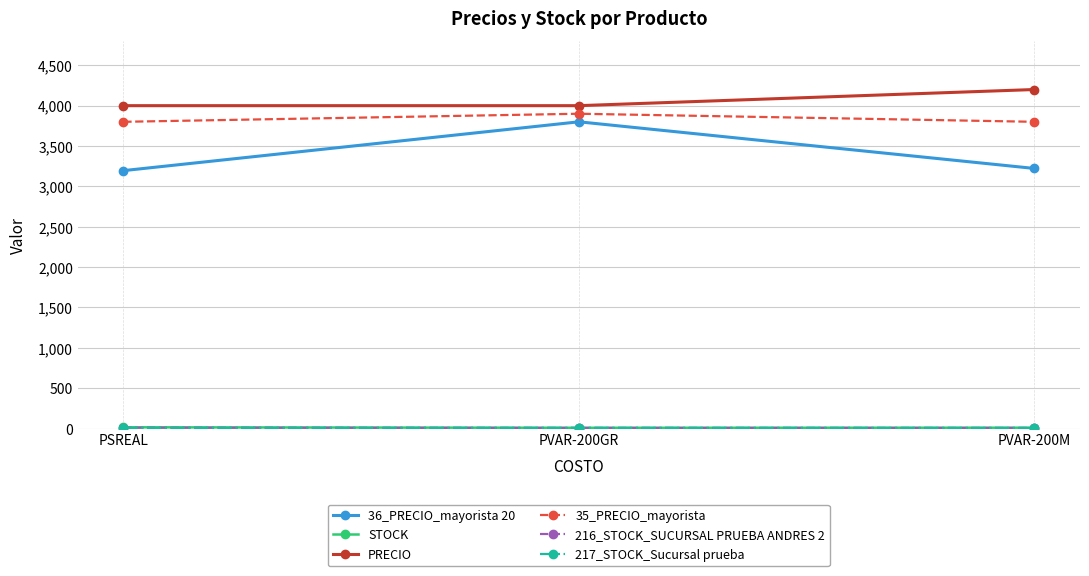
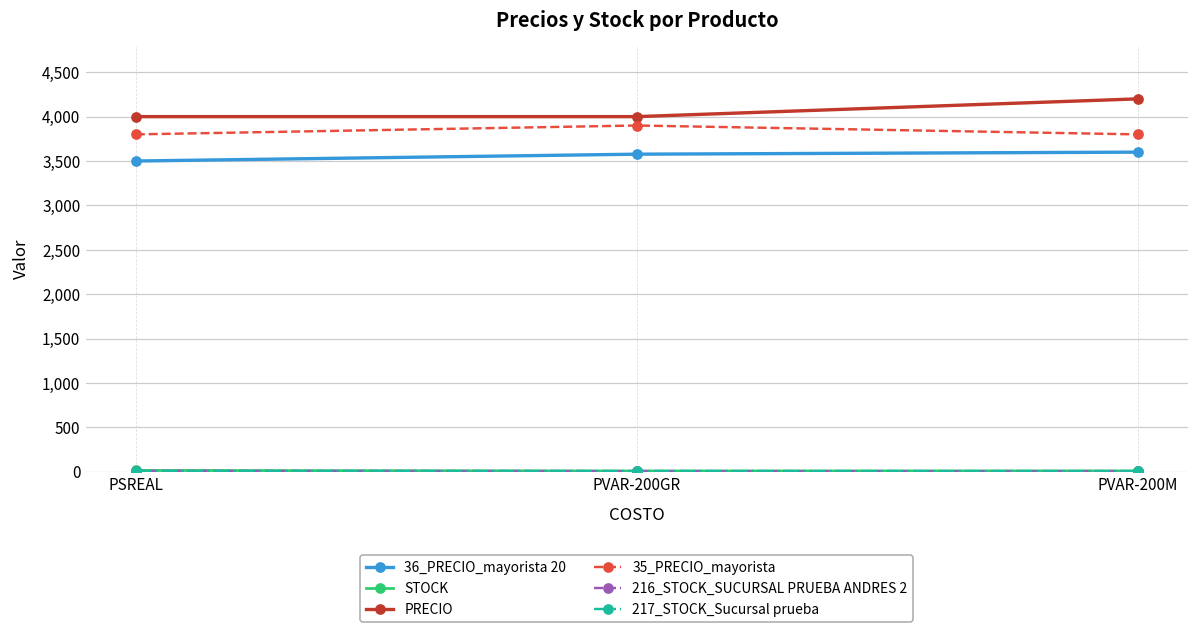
  {
    "36_PRECIO_mayorista 20": {
-     "PSREAL": "3,200",
-     "PVAR-200GR": "3,800",
-     "PVAR-200M": "3,200"
+     "PSREAL": "3,500",
+     "PVAR-200GR": "3,600",
+     "PVAR-200M": "3,600"
    },
    "217_STOCK_Sucursal prueba": {
      "PSREAL": "0",
      "PVAR-200GR": "0",
      "PVAR-200M": "0"
    }
  }
